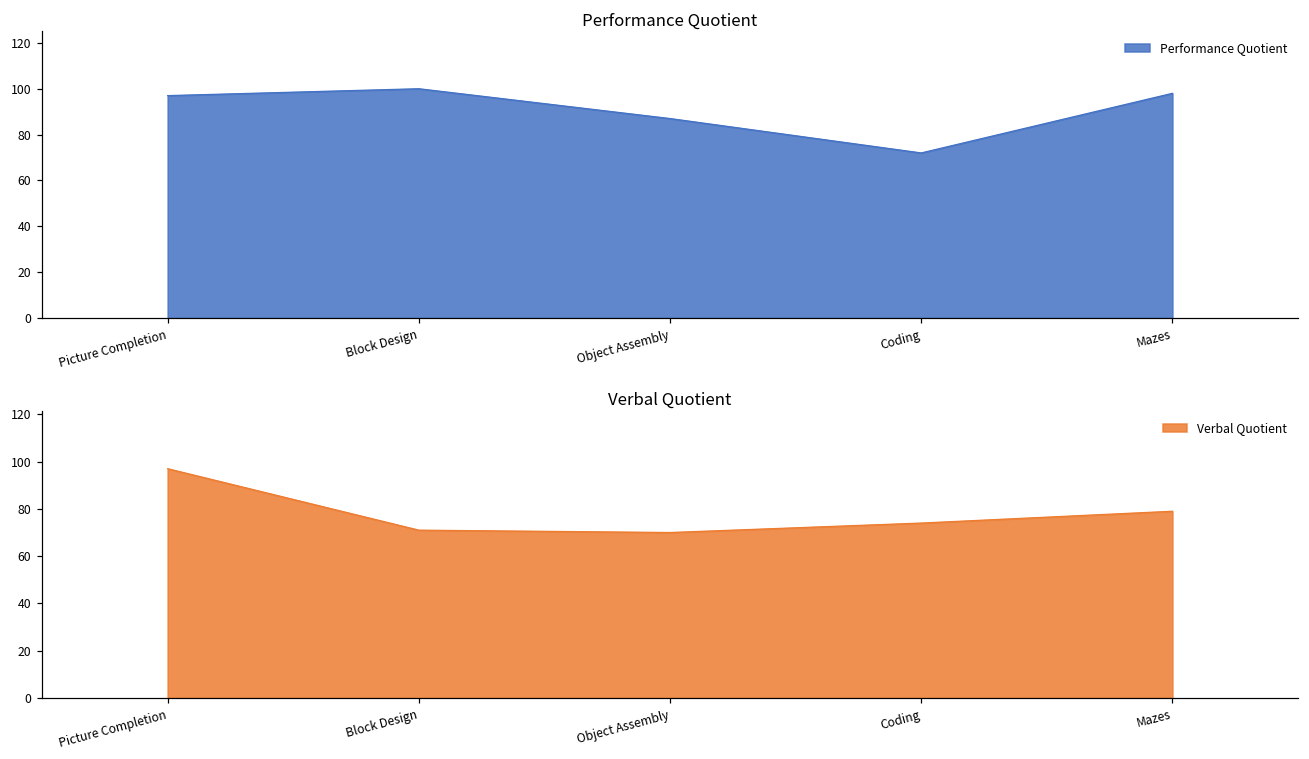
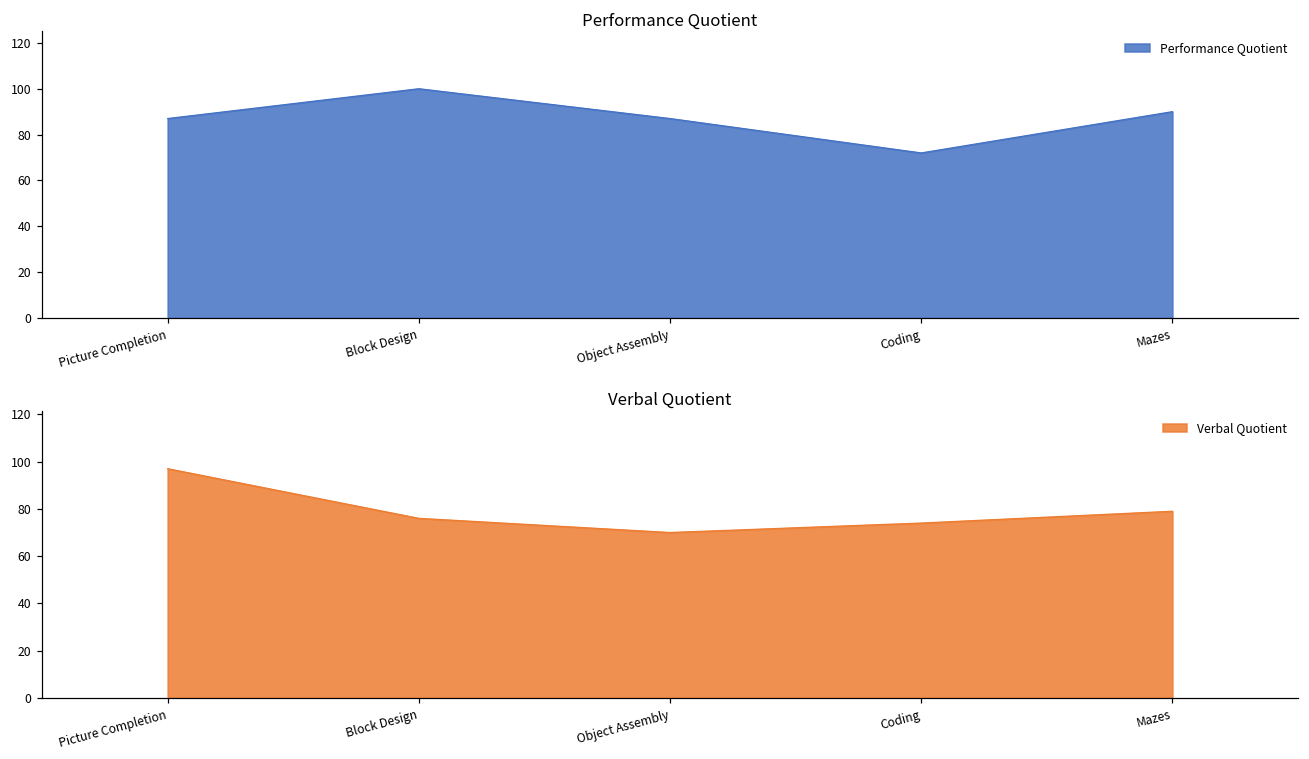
  {
    "Performance Quotient": {
-     "Picture Completion": 97,
+     "Picture Completion": 87,
      "Block Design": 100,
      "Object Assembly": 87,
      "Coding": 72,
-     "Mazes": 98
+     "Mazes": 90
    },
    "Verbal Quotient": {
      "Picture Completion": 97,
-     "Block Design": 71,
+     "Block Design": 76,
      "Object Assembly": 70,
      "Coding": 74,
      "Mazes": 79
    }
  }
